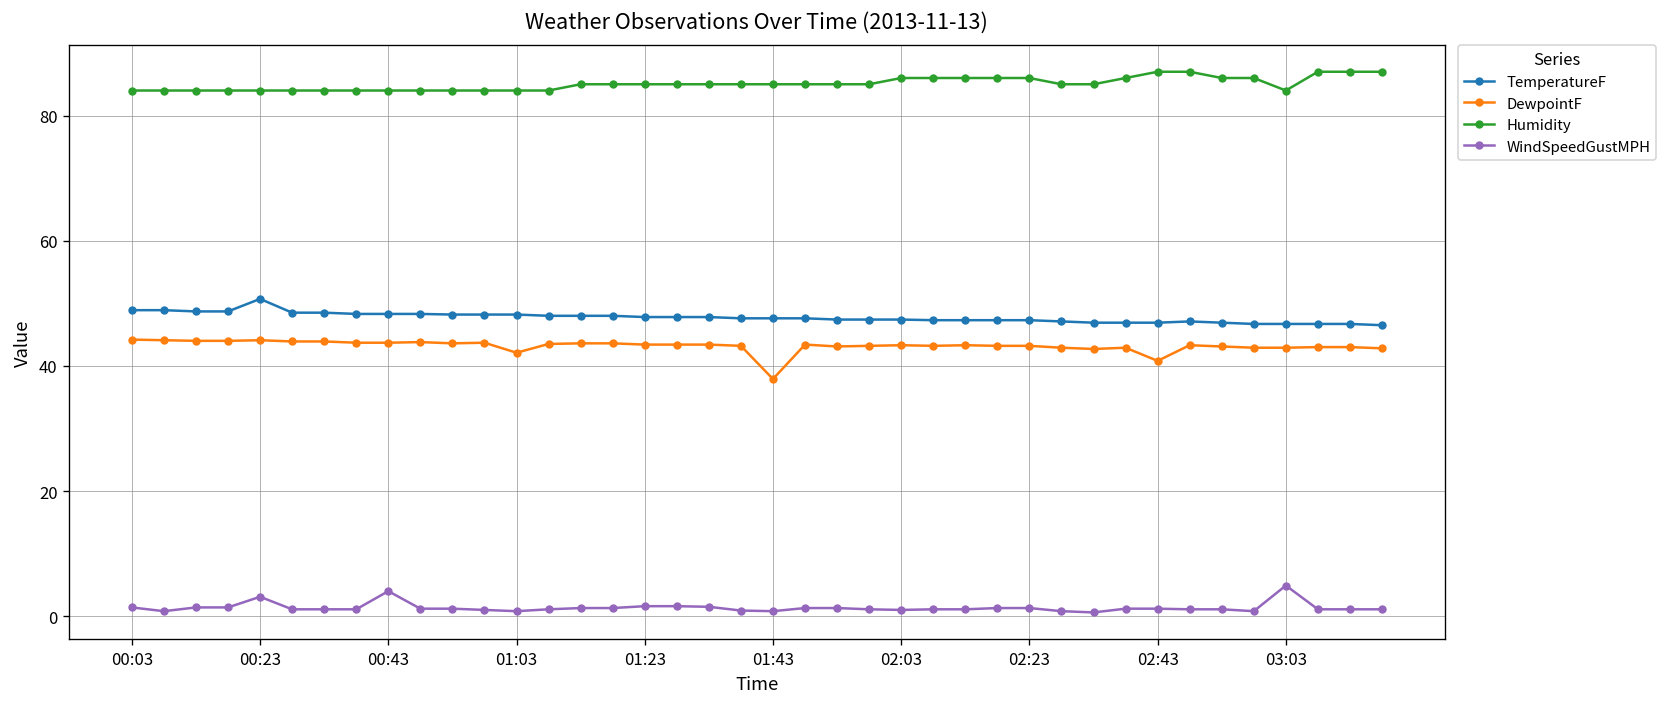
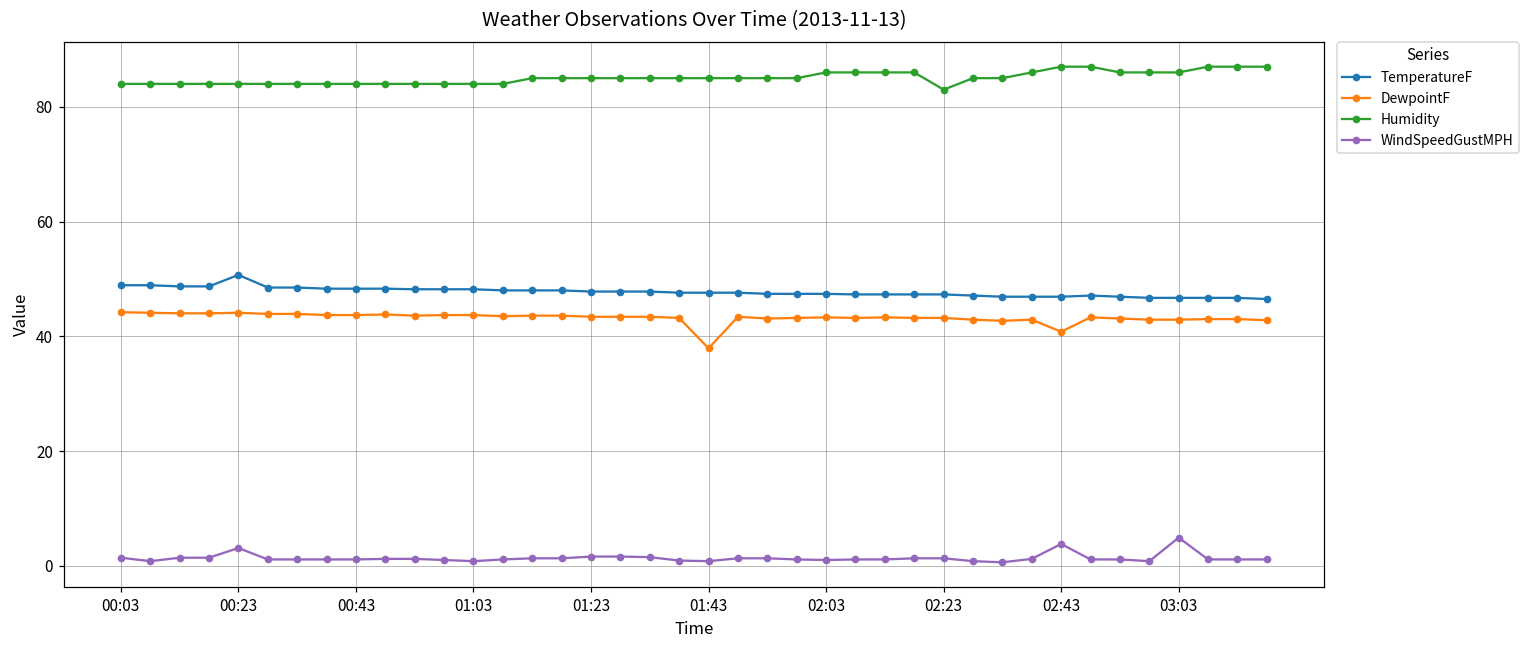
  {
    "TemperatureF": {
      "00:03": 49,
      "00:23": 51,
      "00:43": 48,
      "01:03": 48,
      "01:23": 48,
      "01:43": 48,
      "02:03": 47,
      "02:23": 47,
      "02:43": 47,
      "03:03": 47
    },
    "DewpointF": {
      "00:03": 44,
      "00:23": 44,
      "00:43": 44,
-     "01:03": 42,
+     "01:03": 44,
      "01:23": 43,
      "01:43": 38,
      "02:03": 43,
      "02:23": 43,
      "02:43": 41,
      "03:03": 43
    },
    "Humidity": {
      "00:03": 84,
      "00:23": 84,
      "00:43": 84,
      "01:03": 84,
      "01:23": 85,
      "01:43": 85,
      "02:03": 86,
-     "02:23": 86,
+     "02:23": 83,
      "02:43": 87,
-     "03:03": 84
+     "03:03": 86
    },
    "WindSpeedGustMPH": {
      "00:03": 1,
      "00:23": 3,
-     "00:43": 4,
+     "00:43": 1,
      "01:03": 1,
      "01:23": 2,
      "01:43": 1,
      "02:03": 1,
      "02:23": 1,
-     "02:43": 1,
+     "02:43": 4,
      "03:03": 5
    }
  }
